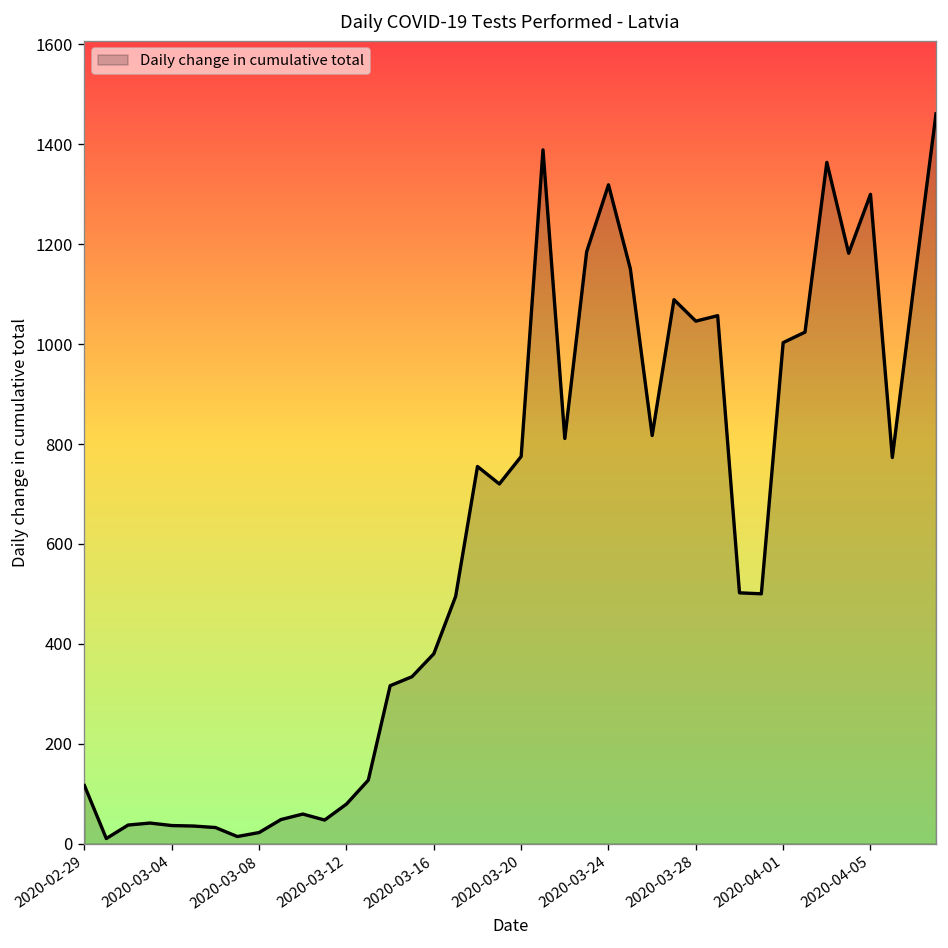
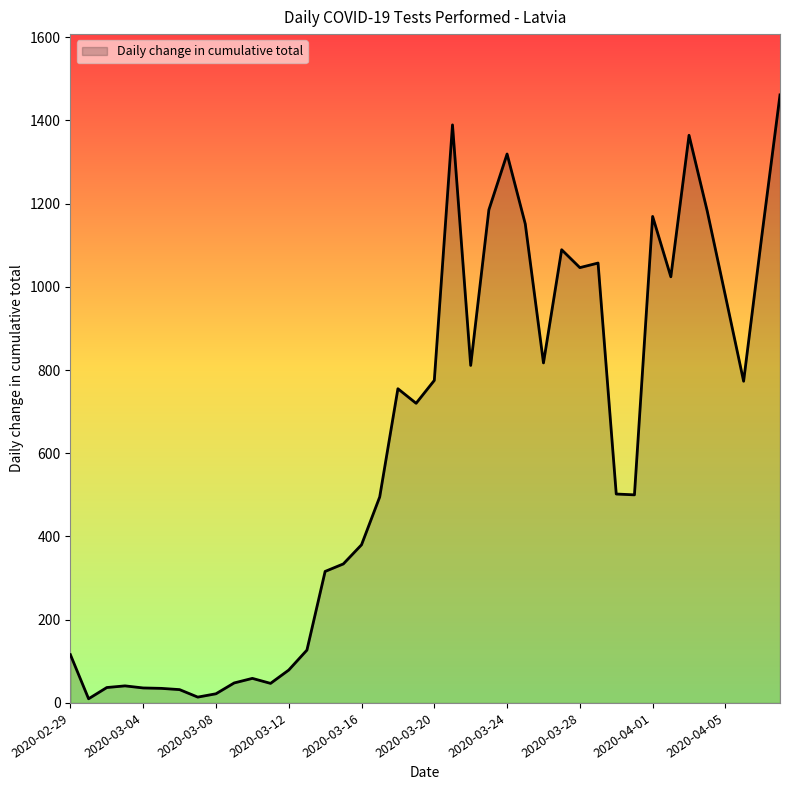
  {
    "2020-02-29": 120,
    "2020-03-04": 40,
    "2020-03-08": 20,
    "2020-03-12": 80,
    "2020-03-16": 380,
    "2020-03-20": 780,
    "2020-03-24": 1320,
    "2020-03-28": 1050,
-   "2020-04-01": 1000,
-   "2020-04-05": 1300
+   "2020-04-01": 1170,
+   "2020-04-05": 980
  }
